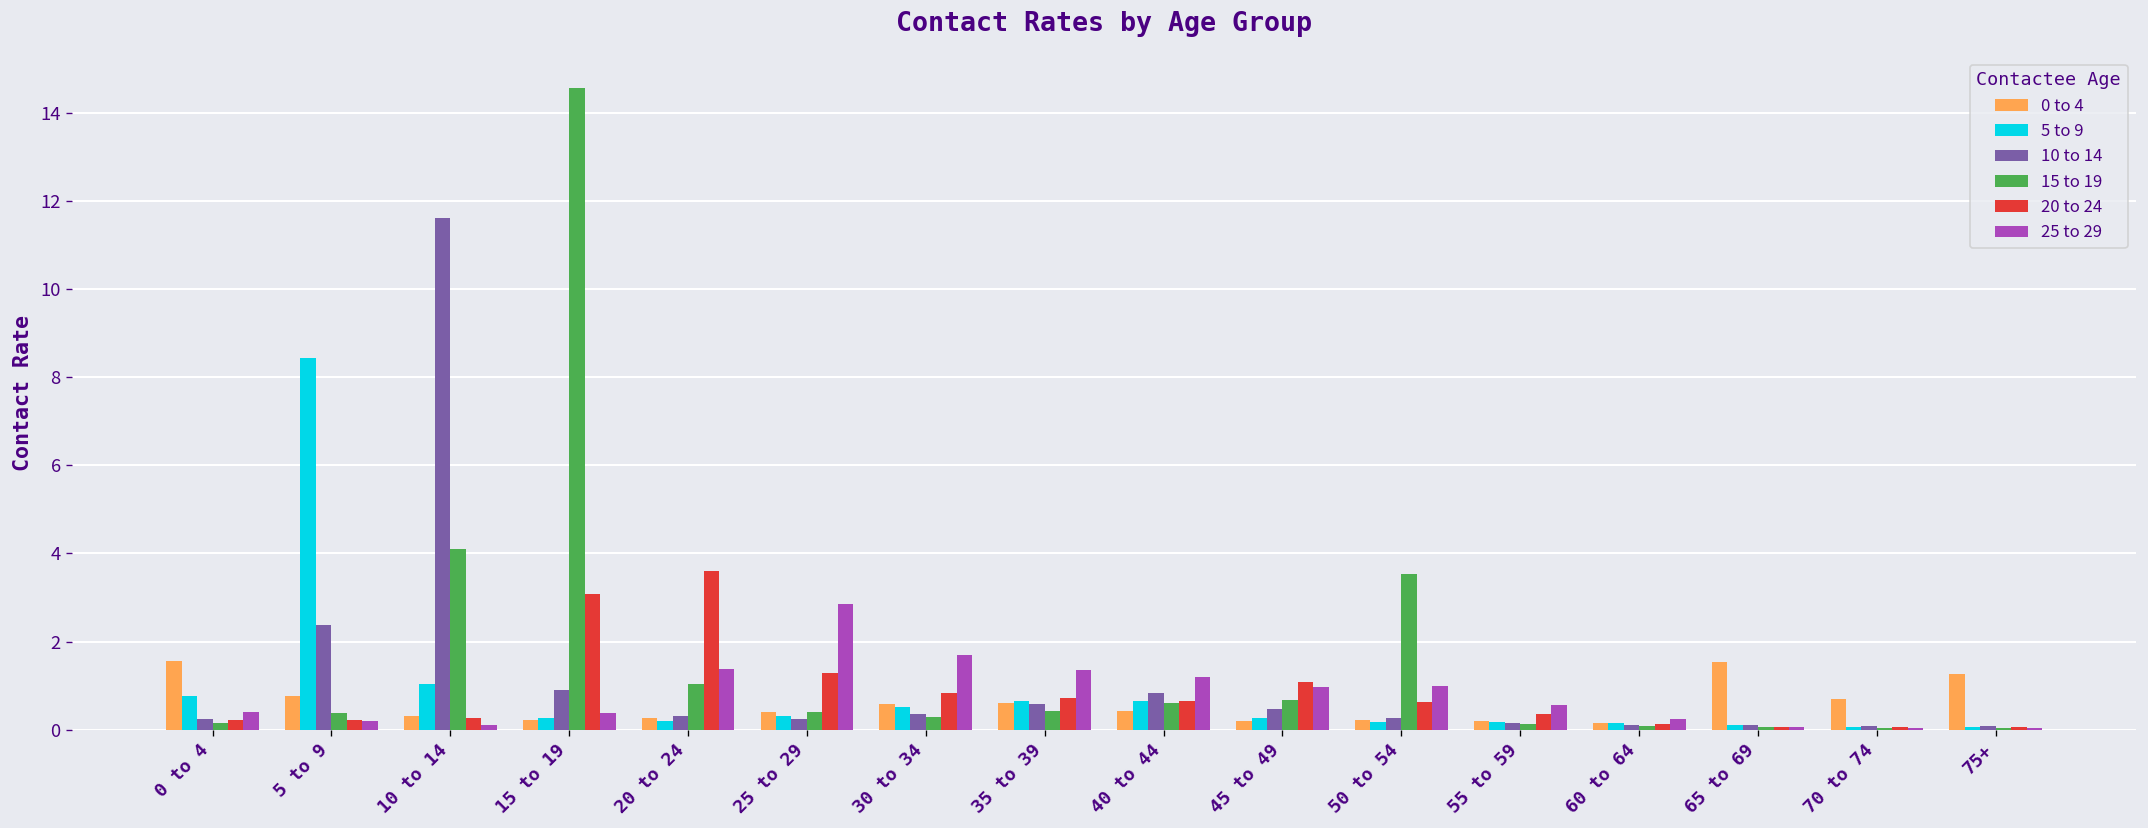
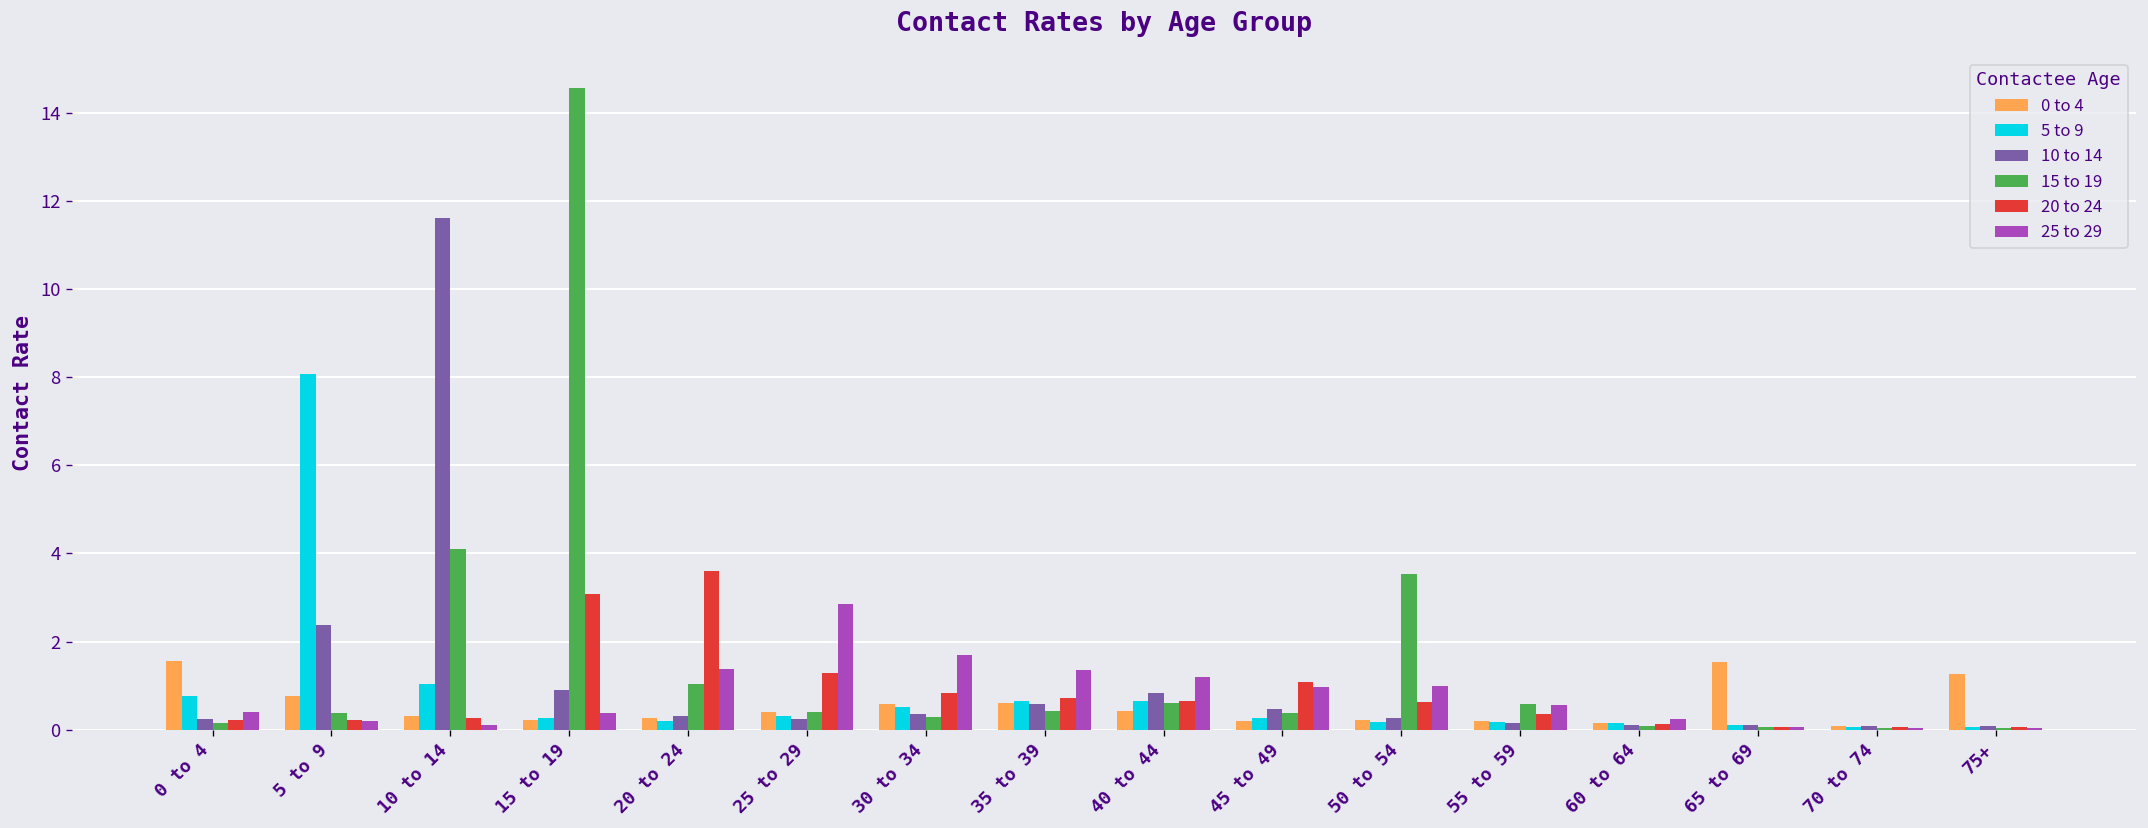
  {
    "0 to 4": {
      "0 to 4": 1.6,
      "5 to 9": 0.8,
      "10 to 14": 0.3,
      "15 to 19": 0.2,
      "20 to 24": 0.3,
      "25 to 29": 0.4,
      "30 to 34": 0.6,
      "35 to 39": 0.6,
      "40 to 44": 0.4,
      "45 to 49": 0.2,
      "50 to 54": 0.2,
      "55 to 59": 0.2,
      "60 to 64": 0.2,
      "65 to 69": 1.5,
-     "70 to 74": 0.7,
+     "70 to 74": 0.1,
      "75+": 1.3
    },
    "5 to 9": {
      "0 to 4": 0.8,
-     "5 to 9": 8.4,
+     "5 to 9": 8.1,
      "10 to 14": 1.0,
      "15 to 19": 0.3,
      "20 to 24": 0.2,
      "25 to 29": 0.3,
      "30 to 34": 0.5,
      "35 to 39": 0.6,
      "40 to 44": 0.7,
      "45 to 49": 0.3,
      "50 to 54": 0.2,
      "55 to 59": 0.2,
      "60 to 64": 0.2,
      "65 to 69": 0.1
    },
    "15 to 19": {
      "0 to 4": 0.1,
      "5 to 9": 0.4,
      "10 to 14": 4.1,
      "15 to 19": 14.6,
      "20 to 24": 1.0,
      "25 to 29": 0.4,
      "30 to 34": 0.3,
      "35 to 39": 0.4,
      "40 to 44": 0.6,
-     "45 to 49": 0.7,
+     "45 to 49": 0.4,
      "50 to 54": 3.5,
-     "55 to 59": 0.1,
+     "55 to 59": 0.6,
      "60 to 64": 0.1
    },
    "20 to 24": {
      "0 to 4": 0.2,
      "5 to 9": 0.2,
      "10 to 14": 0.3,
      "15 to 19": 3.1,
      "20 to 24": 3.6,
      "25 to 29": 1.3,
      "30 to 34": 0.8,
      "35 to 39": 0.7,
      "40 to 44": 0.6,
      "45 to 49": 1.1,
      "50 to 54": 0.6,
      "55 to 59": 0.3,
      "60 to 64": 0.1
    }
  }
